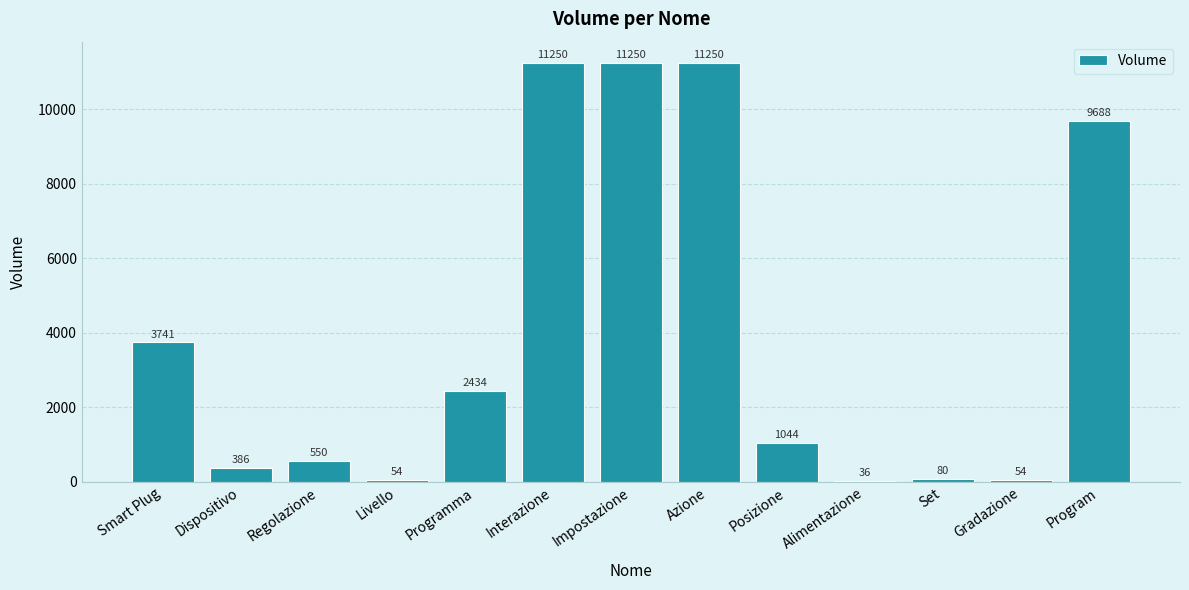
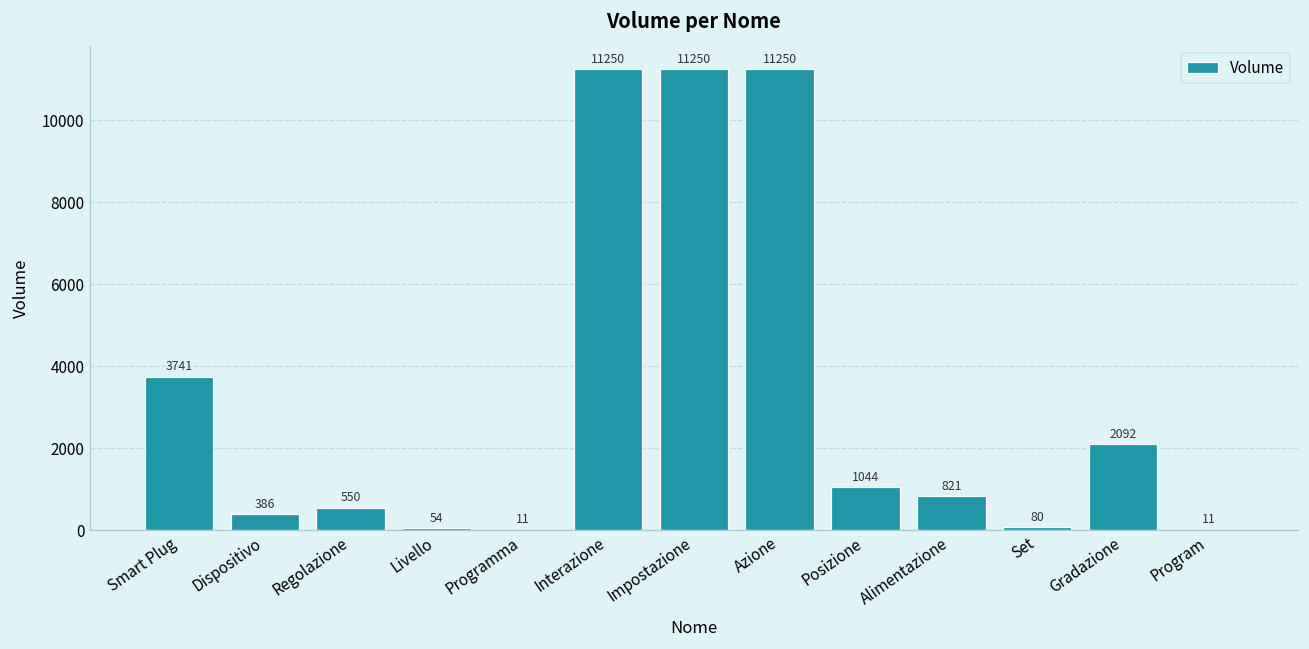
  {
    "Smart Plug": 3741,
    "Dispositivo": 386,
    "Regolazione": 550,
    "Livello": 54,
-   "Programma": 2434,
+   "Programma": 11,
    "Interazione": 11250,
    "Impostazione": 11250,
    "Azione": 11250,
    "Posizione": 1044,
-   "Alimentazione": 36,
+   "Alimentazione": 821,
    "Set": 80,
-   "Gradazione": 54,
-   "Program": 9688
+   "Gradazione": 2092,
+   "Program": 11
  }
